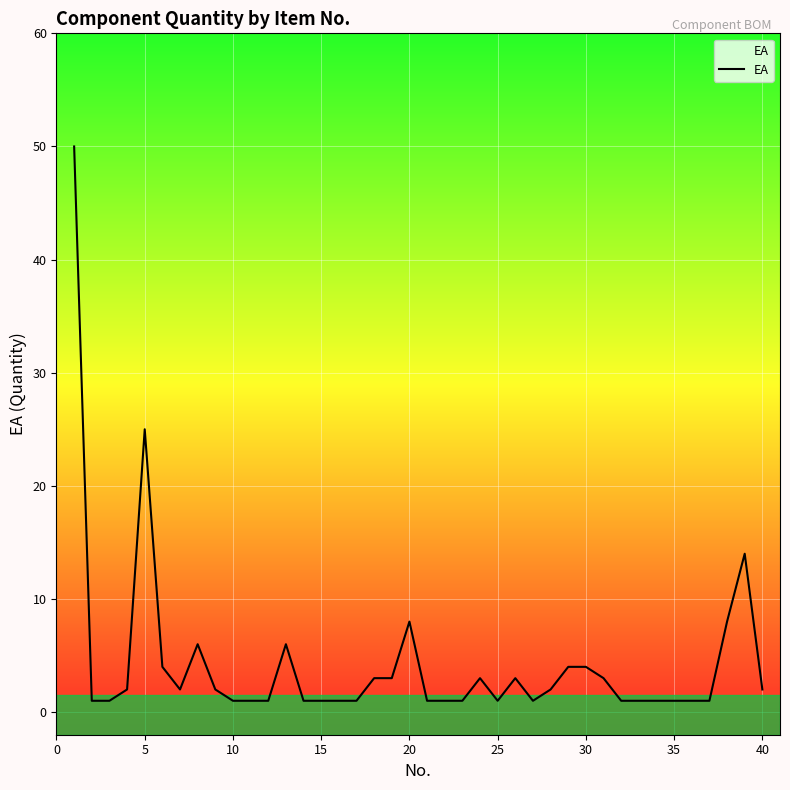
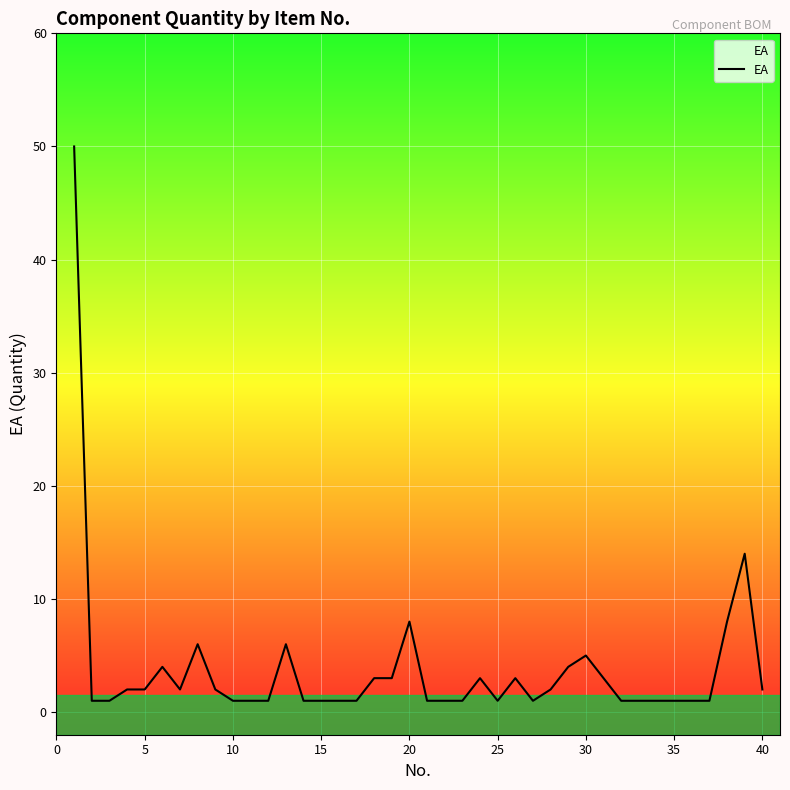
  {
-   "5": 25,
+   "5": 2,
    "20": 8,
-   "30": 4,
+   "30": 5,
    "40": 2
  }
